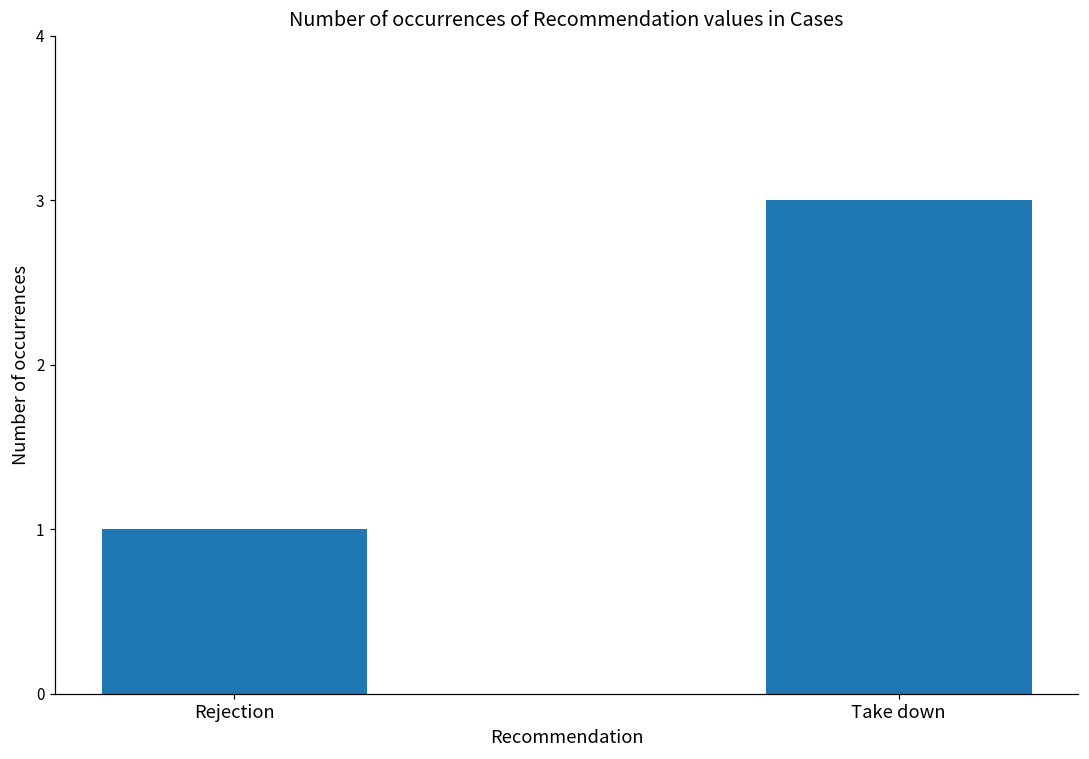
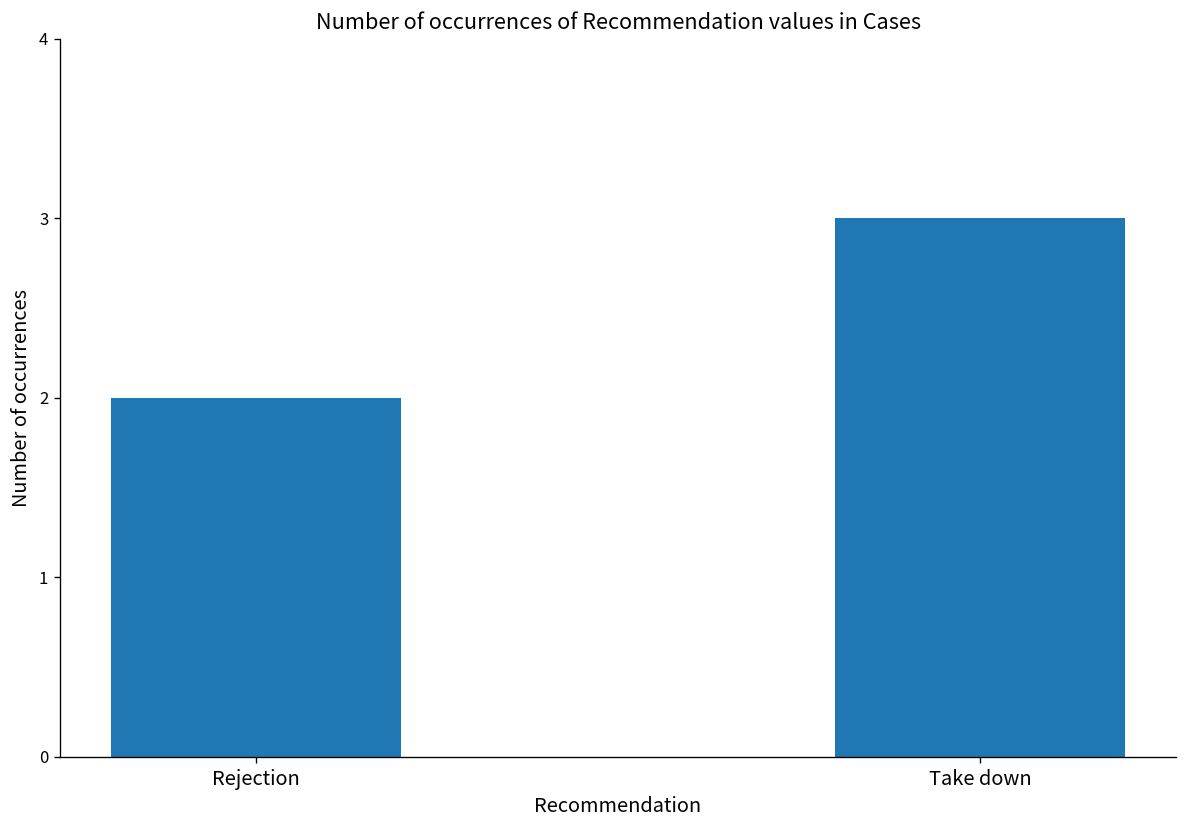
  {
-   "Rejection": 1,
+   "Rejection": 2,
    "Take down": 3
  }
